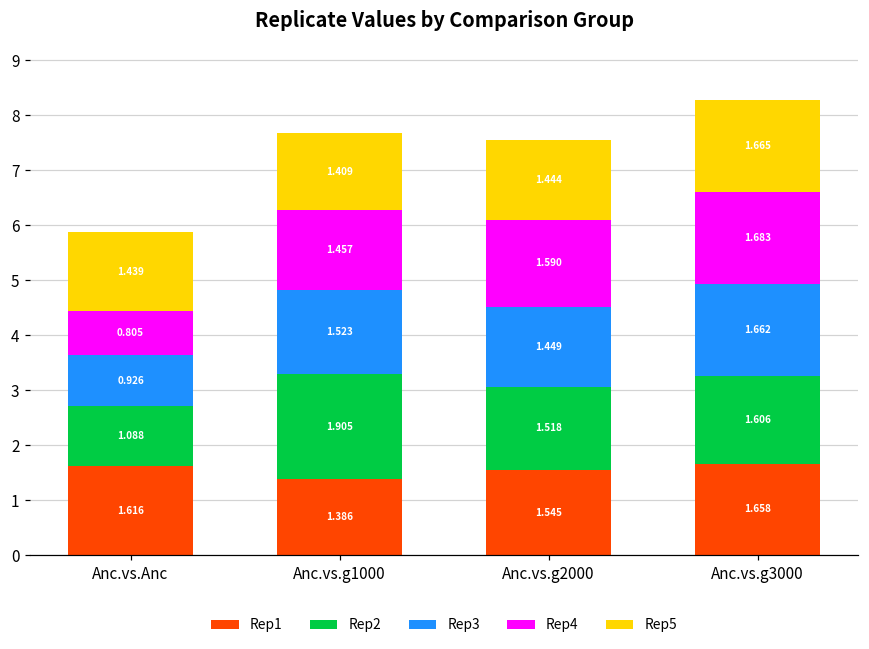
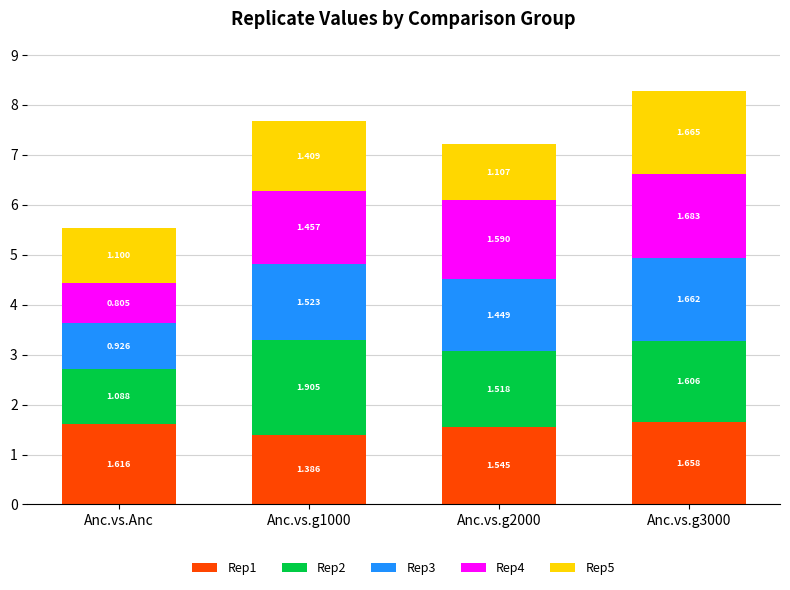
  {
    "Rep1": {
      "Anc.vs.Anc": 1.616,
      "Anc.vs.g1000": 1.386,
      "Anc.vs.g2000": 1.545,
      "Anc.vs.g3000": 1.658
    },
    "Rep2": {
      "Anc.vs.Anc": 1.088,
      "Anc.vs.g1000": 1.905,
      "Anc.vs.g2000": 1.518,
      "Anc.vs.g3000": 1.606
    },
    "Rep3": {
      "Anc.vs.Anc": 0.926,
      "Anc.vs.g1000": 1.523,
      "Anc.vs.g2000": 1.449,
      "Anc.vs.g3000": 1.662
    },
    "Rep4": {
      "Anc.vs.Anc": 0.805,
      "Anc.vs.g1000": 1.457,
      "Anc.vs.g2000": 1.590,
      "Anc.vs.g3000": 1.683
    },
    "Rep5": {
-     "Anc.vs.Anc": 1.439,
+     "Anc.vs.Anc": 1.100,
      "Anc.vs.g1000": 1.409,
-     "Anc.vs.g2000": 1.444,
+     "Anc.vs.g2000": 1.107,
      "Anc.vs.g3000": 1.665
    }
  }
